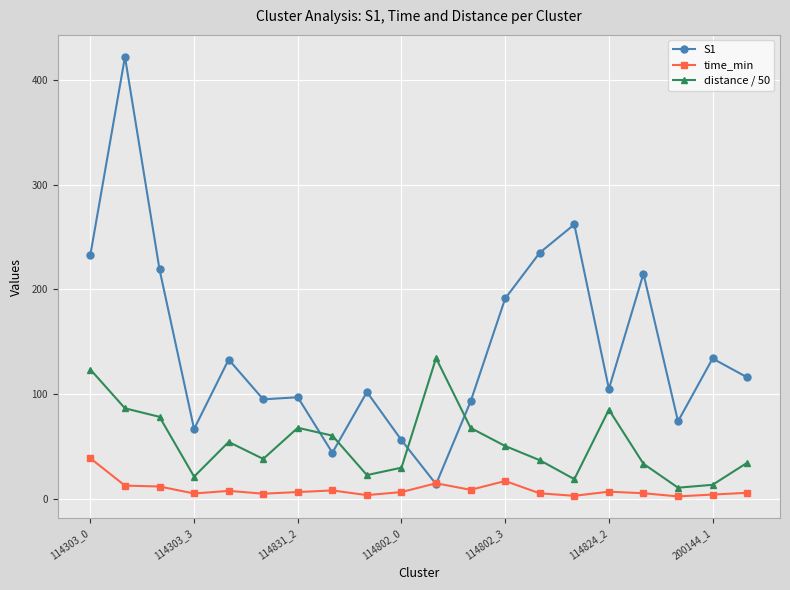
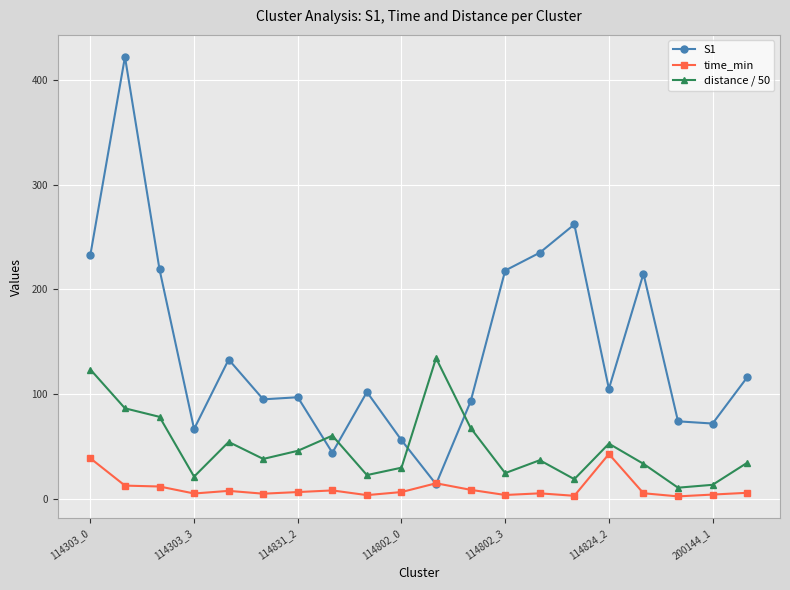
  {
    "S1": {
      "114303_0": 233,
      "114303_3": 67,
      "114831_2": 97,
      "114802_0": 56,
-     "114802_3": 191,
+     "114802_3": 218,
      "114824_2": 105,
-     "200144_1": 134
+     "200144_1": 72
    },
    "time_min": {
      "114303_0": 39,
      "114303_3": 5,
      "114831_2": 6,
      "114802_0": 6,
-     "114802_3": 17,
-     "114824_2": 7,
+     "114802_3": 4,
+     "114824_2": 43,
      "200144_1": 4
    },
    "distance / 50": {
      "114303_0": 123,
      "114303_3": 21,
-     "114831_2": 68,
+     "114831_2": 46,
      "114802_0": 30,
-     "114802_3": 50,
-     "114824_2": 85,
+     "114802_3": 25,
+     "114824_2": 53,
      "200144_1": 13
    }
  }
